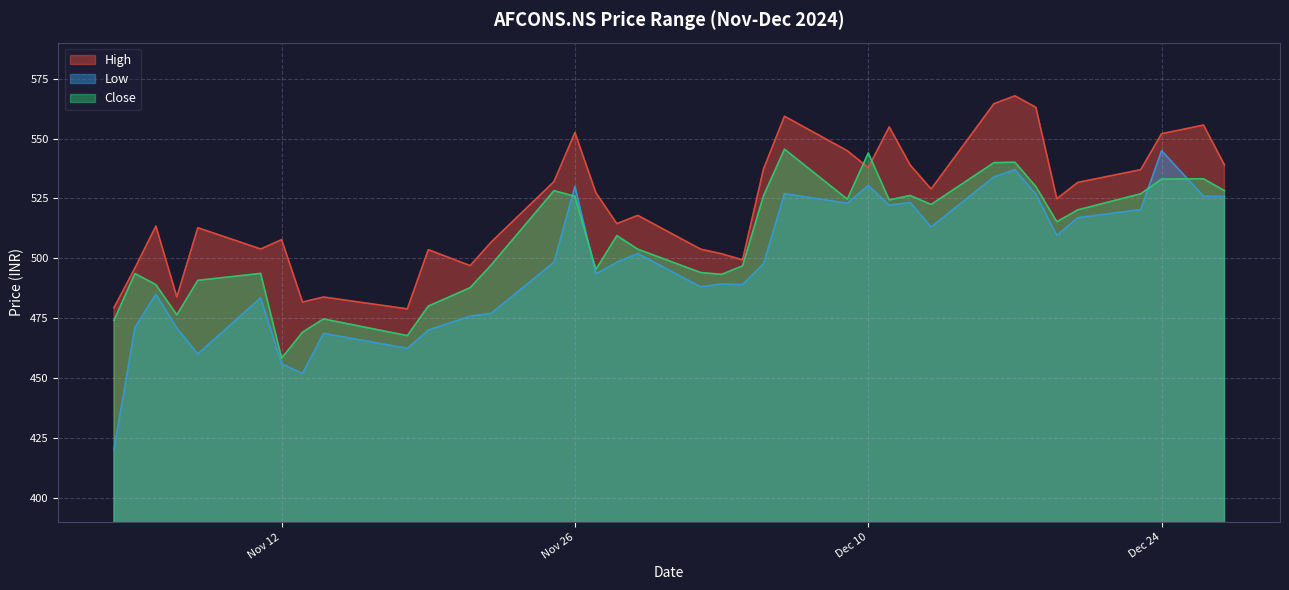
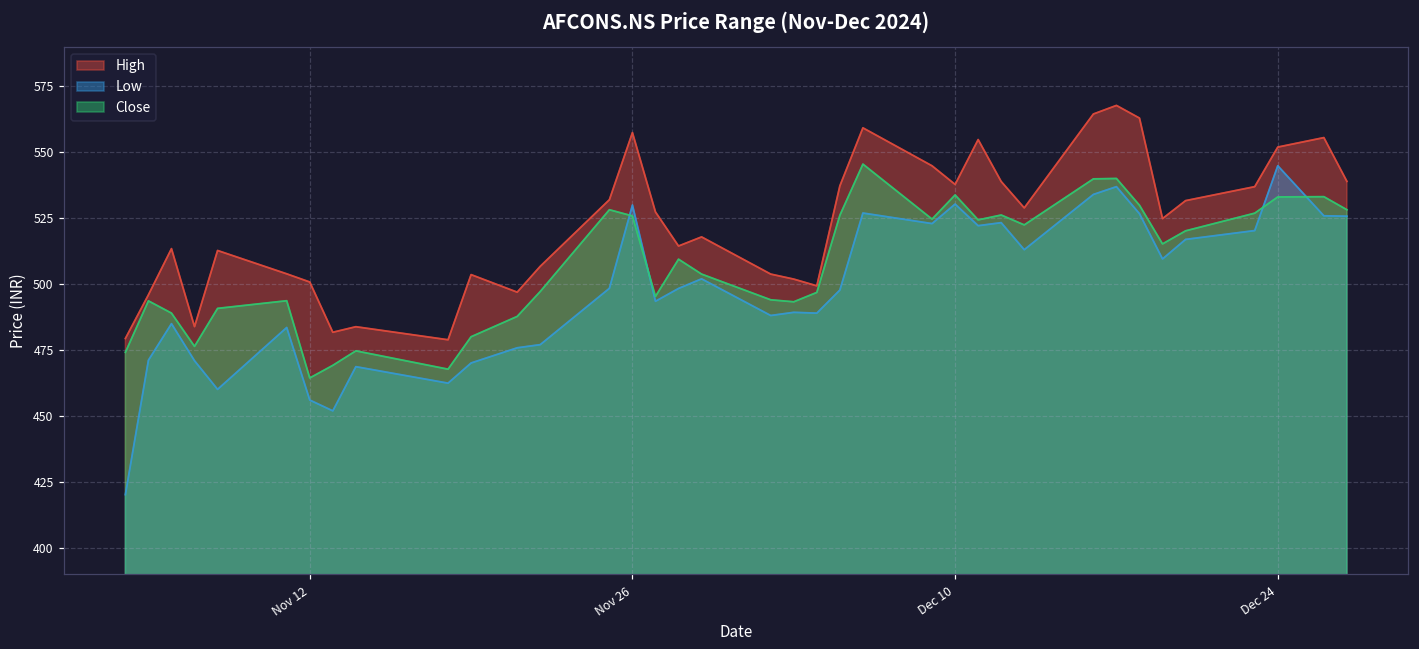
  {
    "High": {
-     "Nov 12": 508,
-     "Nov 26": 553,
+     "Nov 12": 501,
+     "Nov 26": 558,
      "Dec 10": 538,
      "Dec 24": 552
    },
    "Low": {
      "Nov 12": 456,
      "Nov 26": 530,
      "Dec 10": 530,
      "Dec 24": 545
    },
    "Close": {
-     "Nov 12": 458,
+     "Nov 12": 464,
      "Nov 26": 526,
-     "Dec 10": 544,
+     "Dec 10": 534,
      "Dec 24": 533
    }
  }
